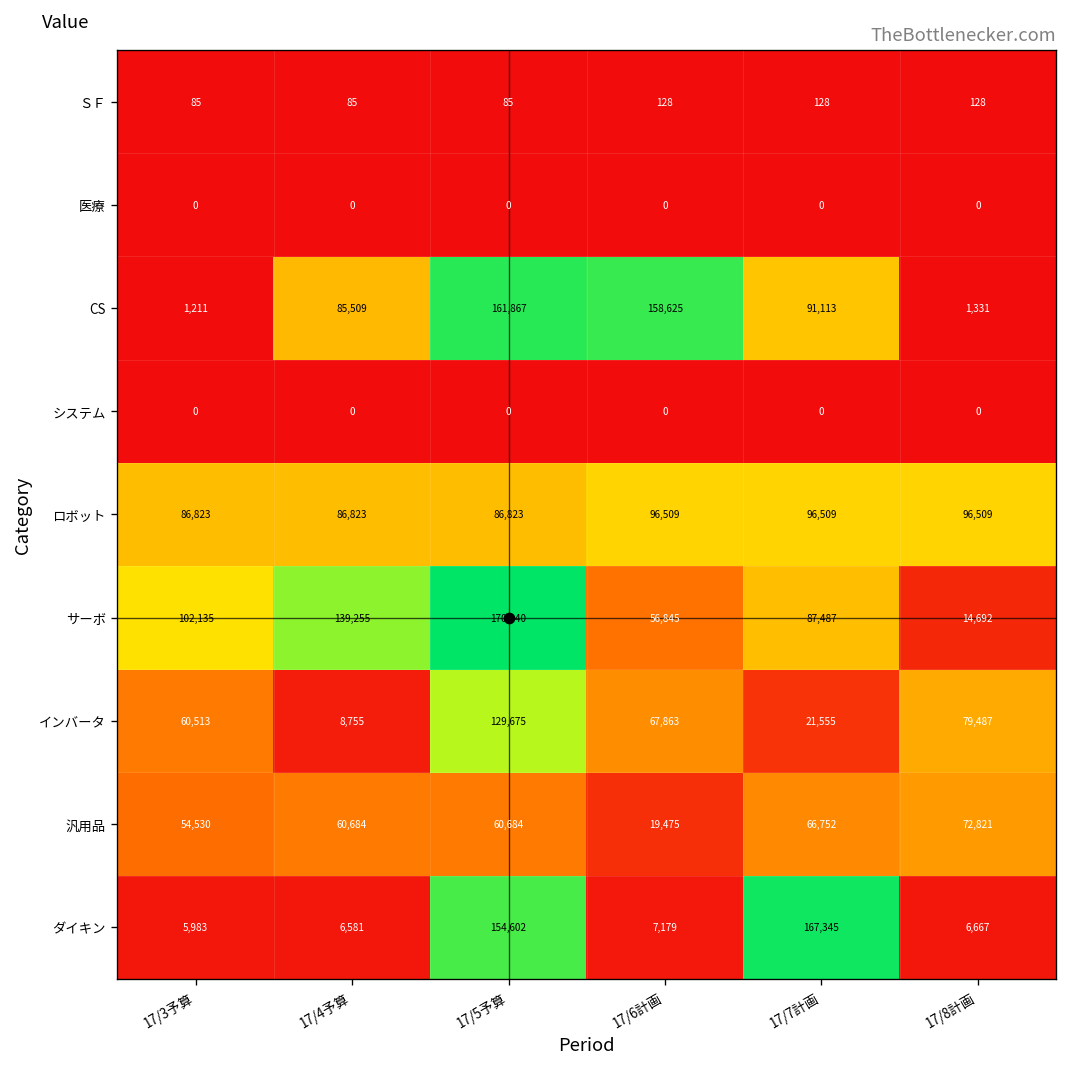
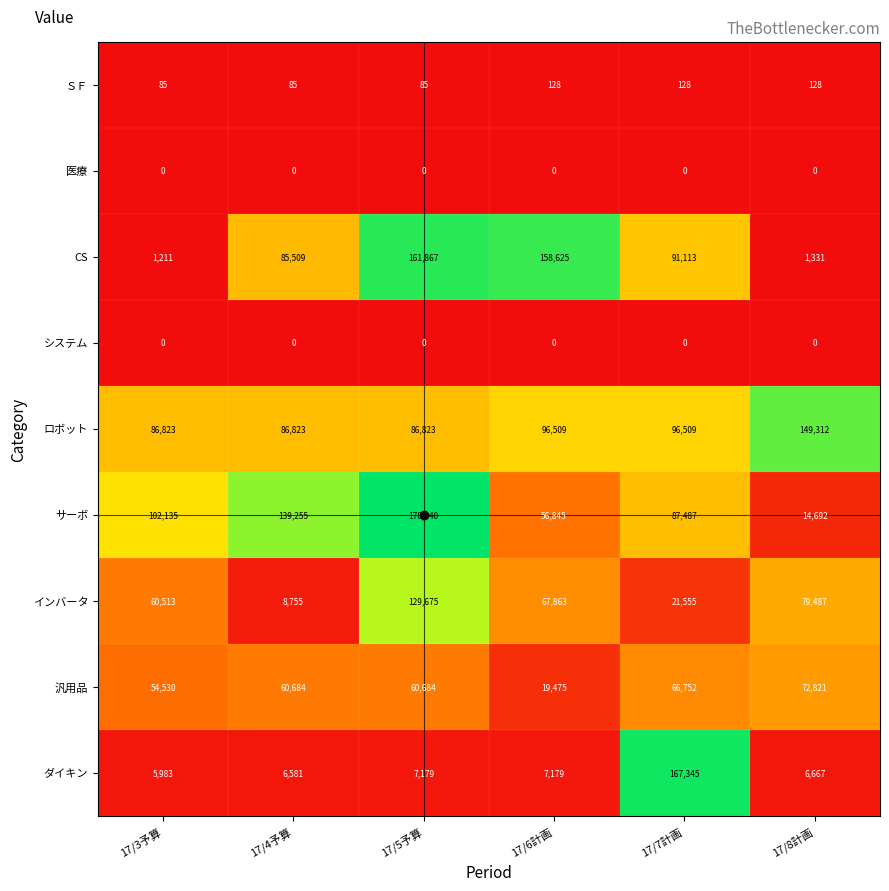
  {
    "ＳＦ": {
      "17/3予算": "85",
      "17/4予算": "85",
      "17/5予算": "85",
      "17/6計画": "128",
      "17/7計画": "128",
      "17/8計画": "128"
    },
    "医療": {
      "17/3予算": "0",
      "17/4予算": "0",
      "17/5予算": "0",
      "17/6計画": "0",
      "17/7計画": "0",
      "17/8計画": "0"
    },
    "CS": {
      "17/3予算": "1,211",
      "17/4予算": "85,509",
      "17/5予算": "161,867",
      "17/6計画": "158,625",
      "17/7計画": "91,113",
      "17/8計画": "1,331"
    },
    "システム": {
      "17/3予算": "0",
      "17/4予算": "0",
      "17/5予算": "0",
      "17/6計画": "0",
      "17/7計画": "0",
      "17/8計画": "0"
    },
    "ロボット": {
      "17/3予算": "86,823",
      "17/4予算": "86,823",
      "17/5予算": "86,823",
      "17/6計画": "96,509",
      "17/7計画": "96,509",
-     "17/8計画": "96,509"
+     "17/8計画": "149,312"
    },
    "サーボ": {
      "17/3予算": "102,135",
      "17/4予算": "139,255",
      "17/6計画": "56,845",
      "17/7計画": "87,487",
      "17/8計画": "14,692"
    },
    "インバータ": {
      "17/3予算": "60,513",
      "17/4予算": "8,755",
      "17/5予算": "129,675",
      "17/6計画": "67,863",
      "17/7計画": "21,555",
      "17/8計画": "79,487"
    },
    "汎用品": {
      "17/3予算": "54,530",
      "17/4予算": "60,684",
      "17/5予算": "60,684",
      "17/6計画": "19,475",
      "17/7計画": "66,752",
      "17/8計画": "72,821"
    },
    "ダイキン": {
      "17/3予算": "5,983",
      "17/4予算": "6,581",
-     "17/5予算": "154,602",
+     "17/5予算": "7,179",
      "17/6計画": "7,179",
      "17/7計画": "167,345",
      "17/8計画": "6,667"
    }
  }
